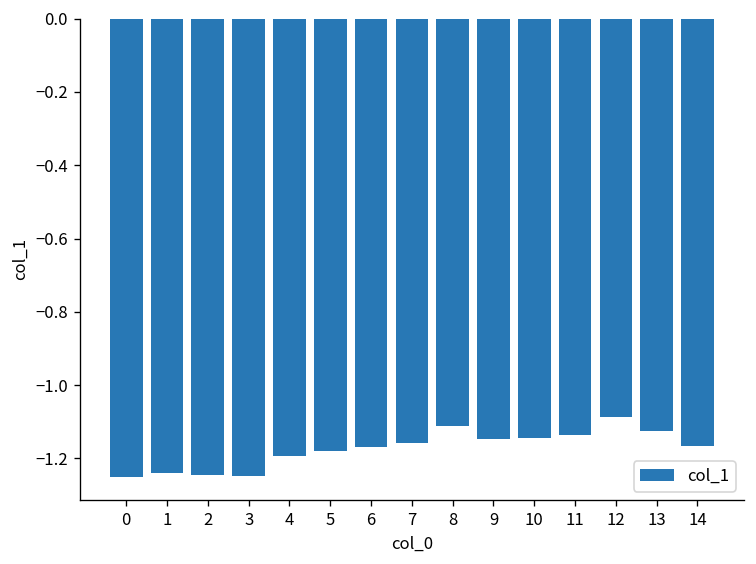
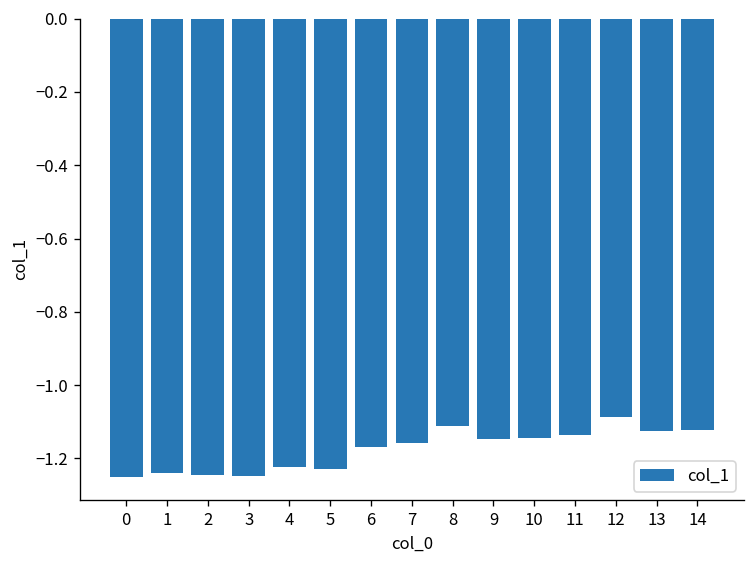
  {
    "0": -1.25,
    "1": -1.24,
    "2": -1.24,
    "3": -1.25,
-   "4": -1.19,
-   "5": -1.18,
+   "4": -1.22,
+   "5": -1.23,
    "6": -1.17,
    "7": -1.16,
    "8": -1.11,
    "9": -1.15,
    "10": -1.14,
    "11": -1.14,
    "12": -1.09,
    "13": -1.13,
-   "14": -1.17
+   "14": -1.12
  }
